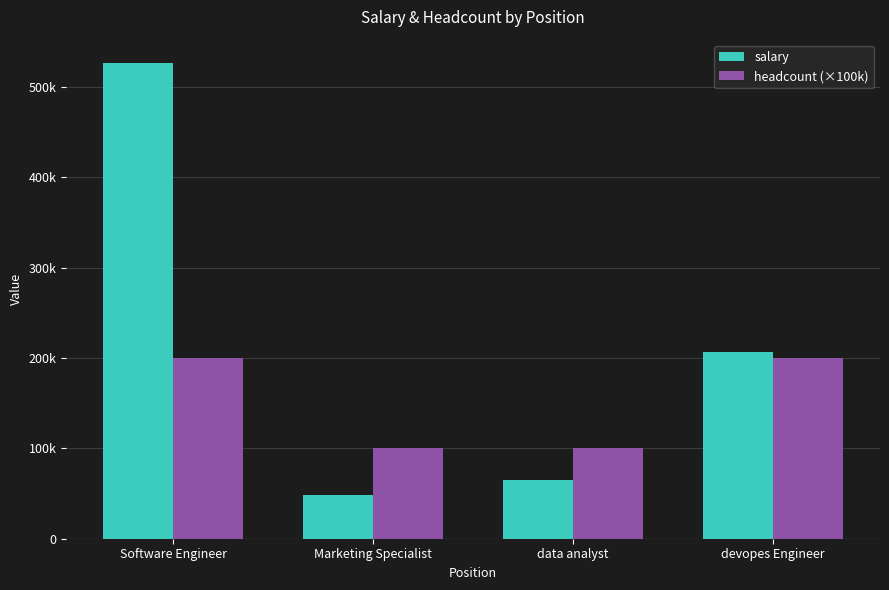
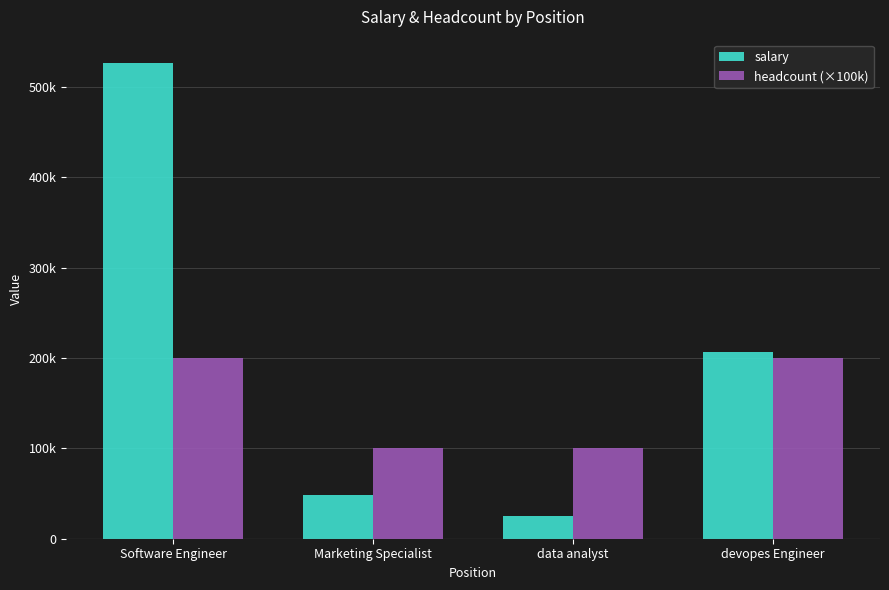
  {
    "salary": {
      "Software Engineer": 530000,
      "Marketing Specialist": 50000,
-     "data analyst": 70000,
+     "data analyst": 30000,
      "devopes Engineer": 210000
    },
    "headcount (×100k)": {
      "Software Engineer": 200000,
      "Marketing Specialist": 100000,
      "data analyst": 100000,
      "devopes Engineer": 200000
    }
  }
